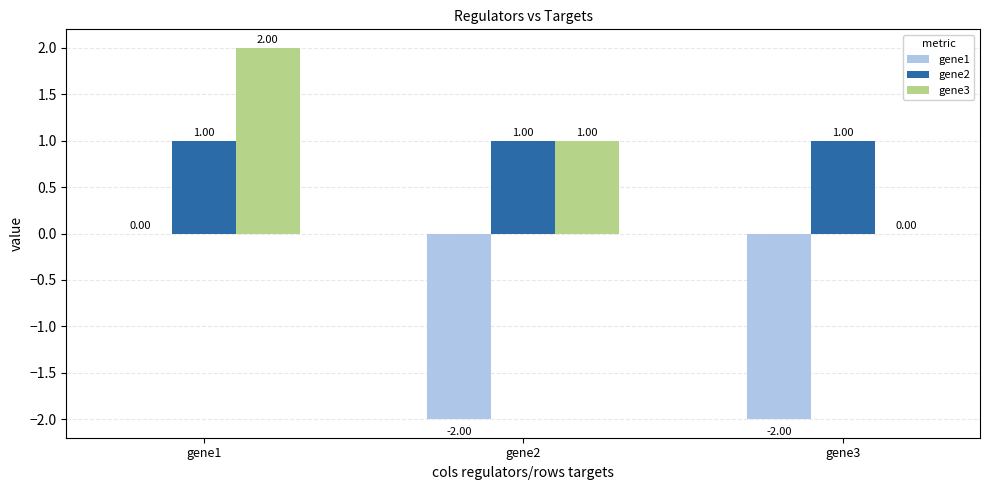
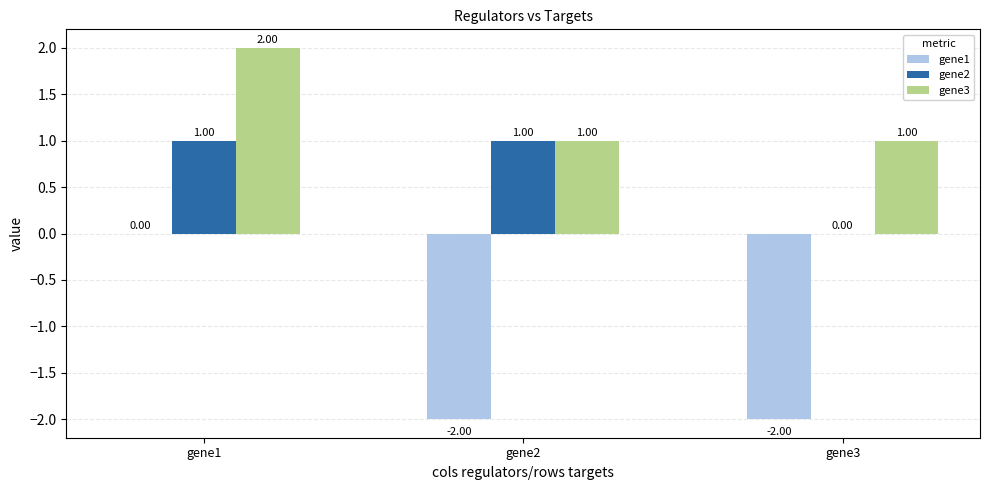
  {
    "gene1": {
      "gene1": 0.00,
      "gene2": -2.00,
      "gene3": -2.00
    },
    "gene2": {
      "gene1": 1.00,
      "gene2": 1.00,
-     "gene3": 1.00
+     "gene3": 0.00
    },
    "gene3": {
      "gene1": 2.00,
      "gene2": 1.00,
-     "gene3": 0.00
+     "gene3": 1.00
    }
  }
